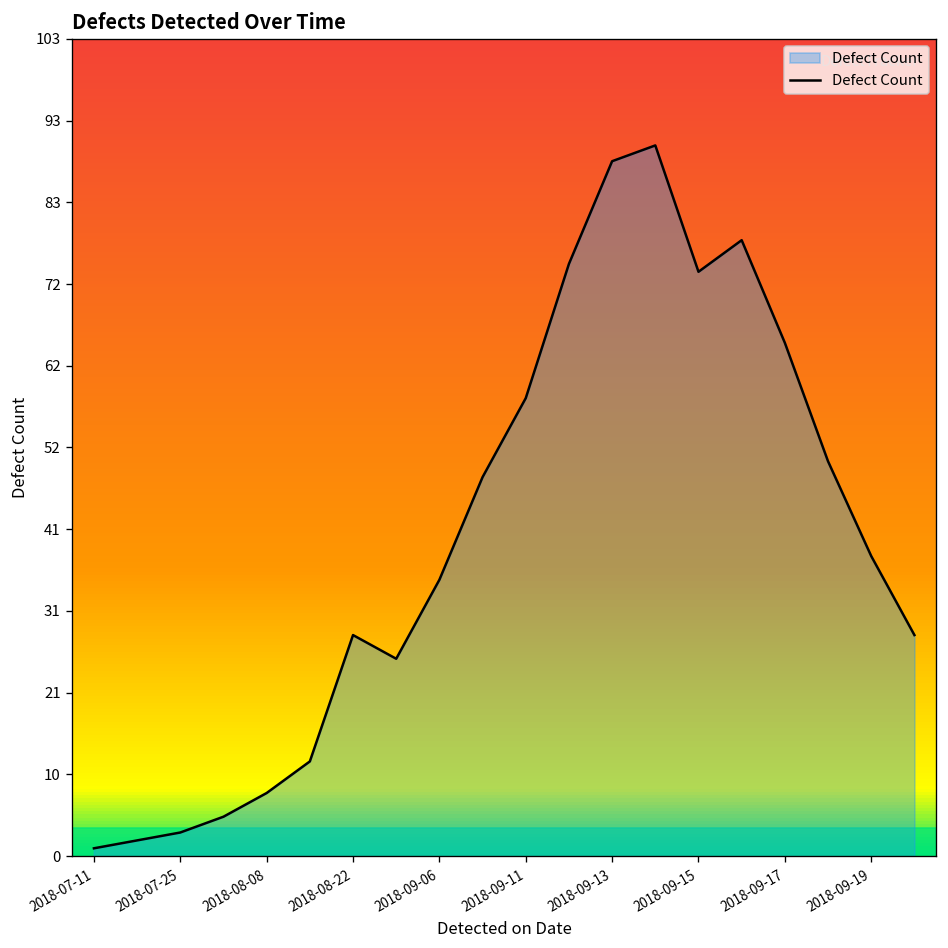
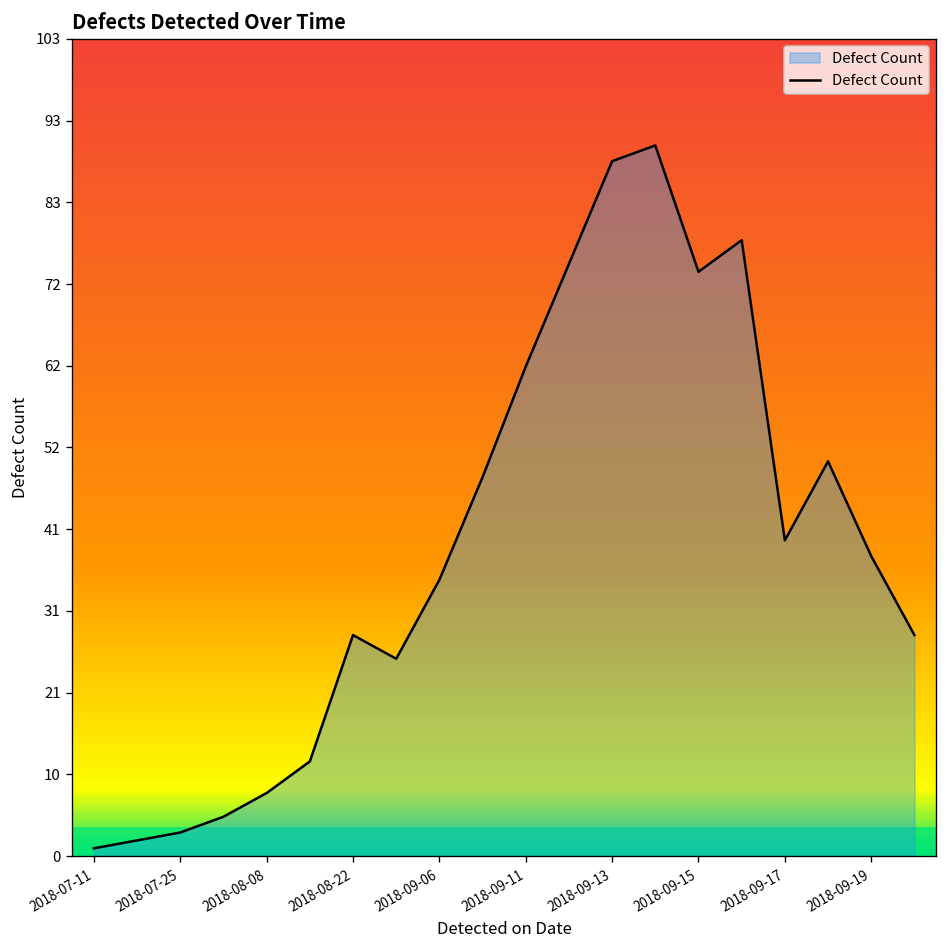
  {
    "2018-08-08": 8,
    "2018-08-22": 28,
    "2018-09-06": 35,
-   "2018-09-11": 58,
+   "2018-09-11": 62,
    "2018-09-13": 88,
    "2018-09-15": 74,
-   "2018-09-17": 65,
+   "2018-09-17": 40,
    "2018-09-19": 38
  }
